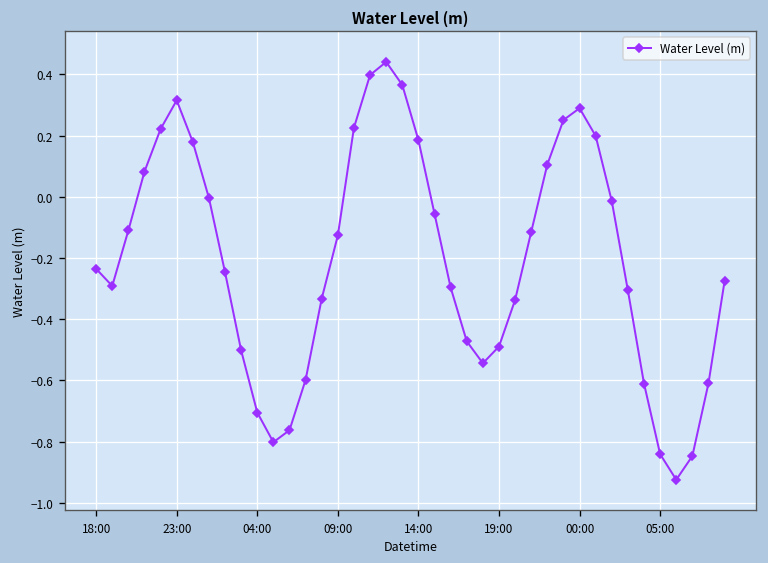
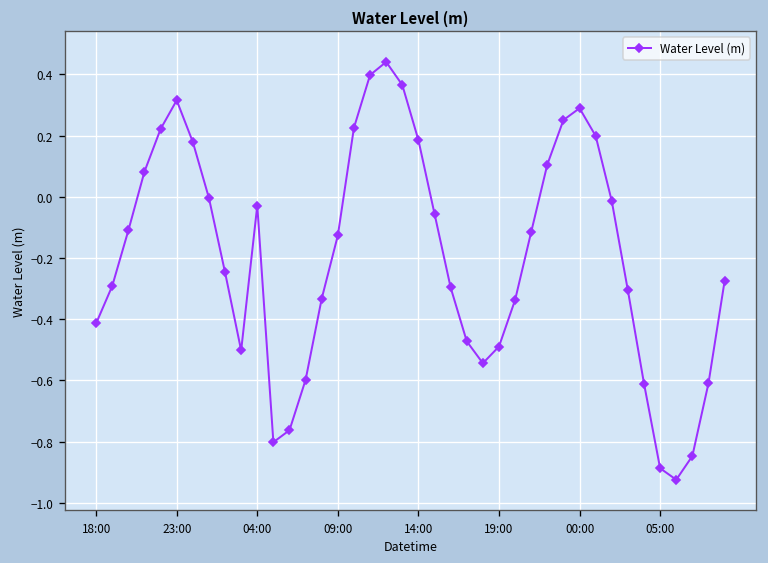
  {
-   "18:00": -0.24,
+   "18:00": -0.41,
    "23:00": 0.32,
-   "04:00": -0.71,
+   "04:00": -0.03,
    "09:00": -0.13,
    "14:00": 0.19,
    "19:00": -0.49,
    "00:00": 0.29,
-   "05:00": -0.84
+   "05:00": -0.89
  }
